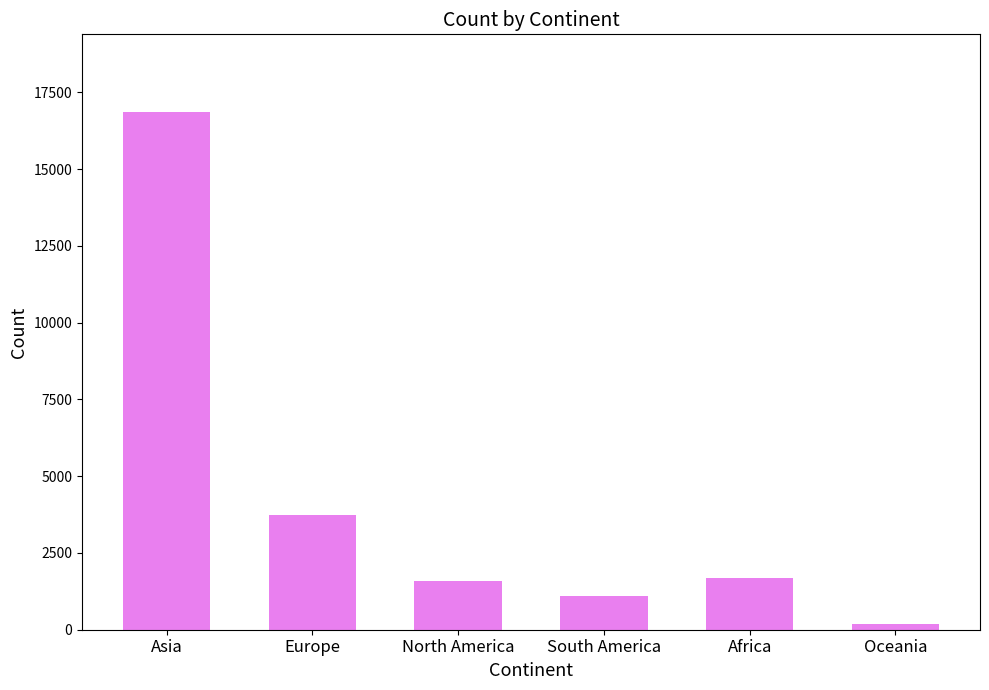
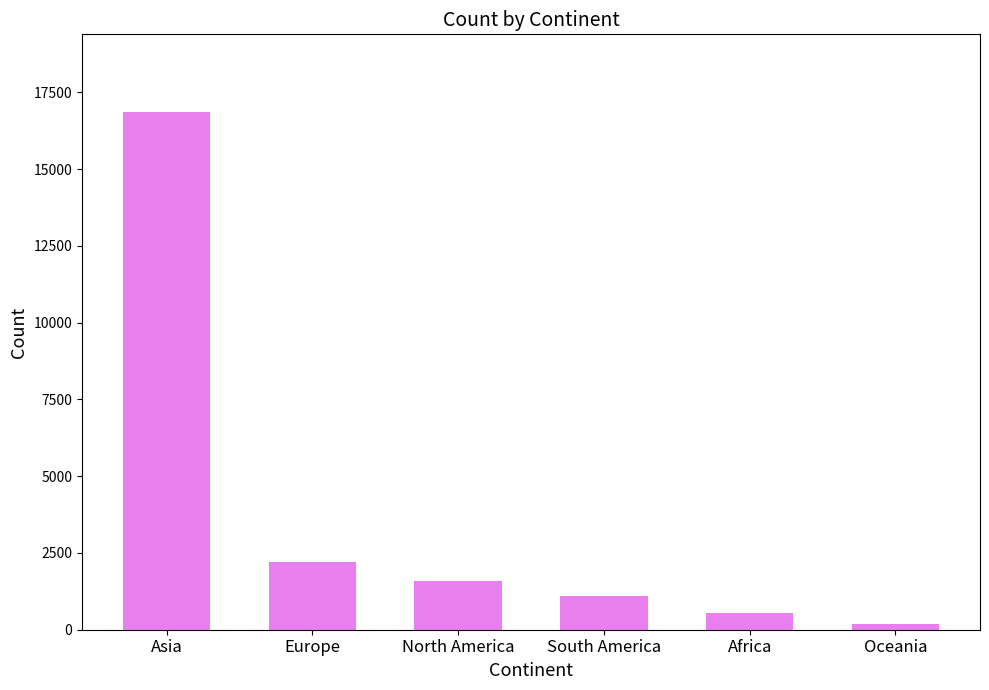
  {
    "Asia": 16900,
-   "Europe": 3700,
+   "Europe": 2200,
    "North America": 1600,
    "South America": 1100,
-   "Africa": 1700,
+   "Africa": 600,
    "Oceania": 200
  }
